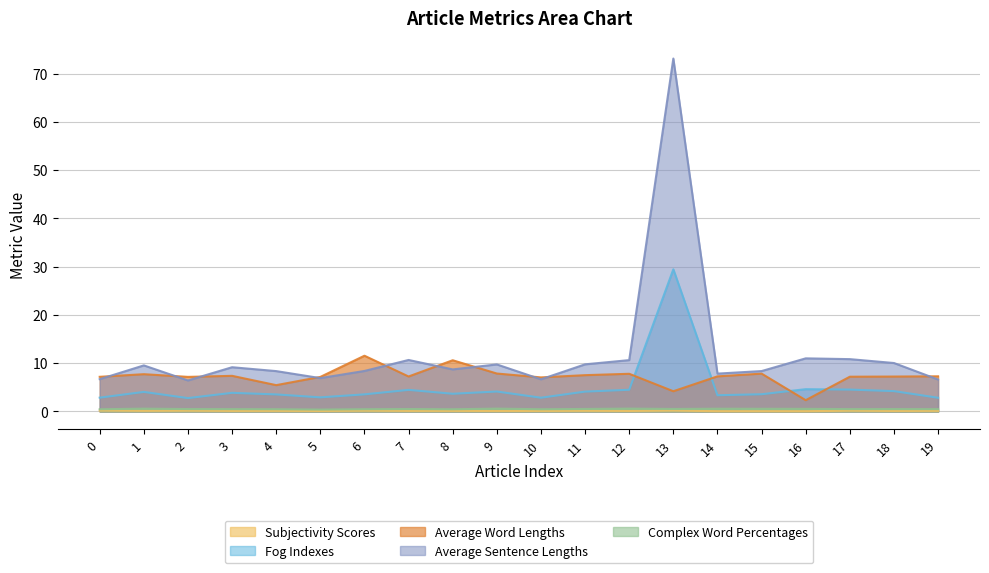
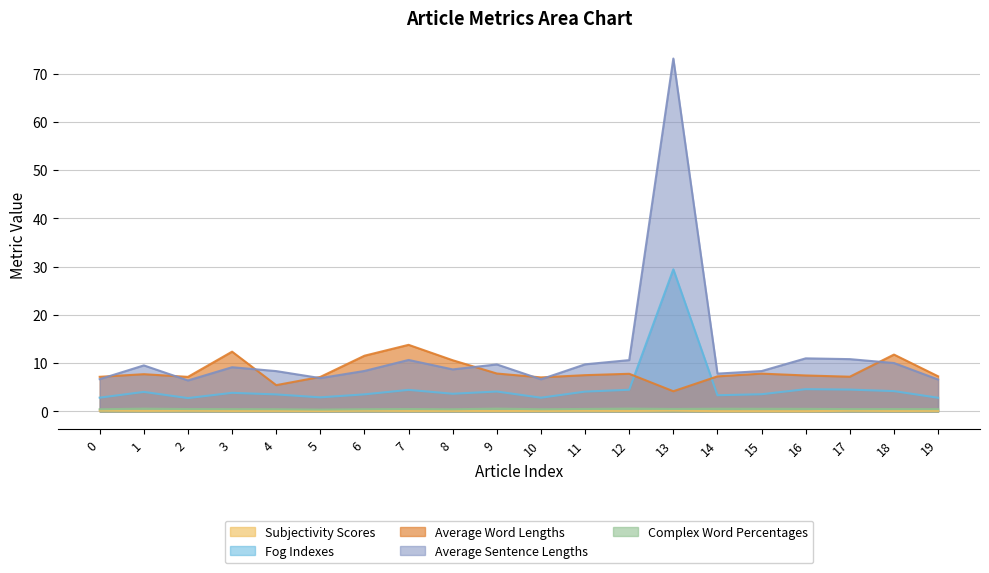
  {
    "Average Word Lengths": {
      "1": 8,
      "2": 7,
-     "3": 7,
+     "3": 12,
      "4": 5,
      "6": 12,
-     "7": 7,
+     "7": 14,
      "8": 11,
      "9": 8,
      "11": 8,
      "12": 8,
      "13": 4,
      "14": 7,
      "15": 8,
-     "16": 2,
+     "16": 7,
      "17": 7,
-     "18": 7,
+     "18": 12,
      "19": 7
    }
  }
